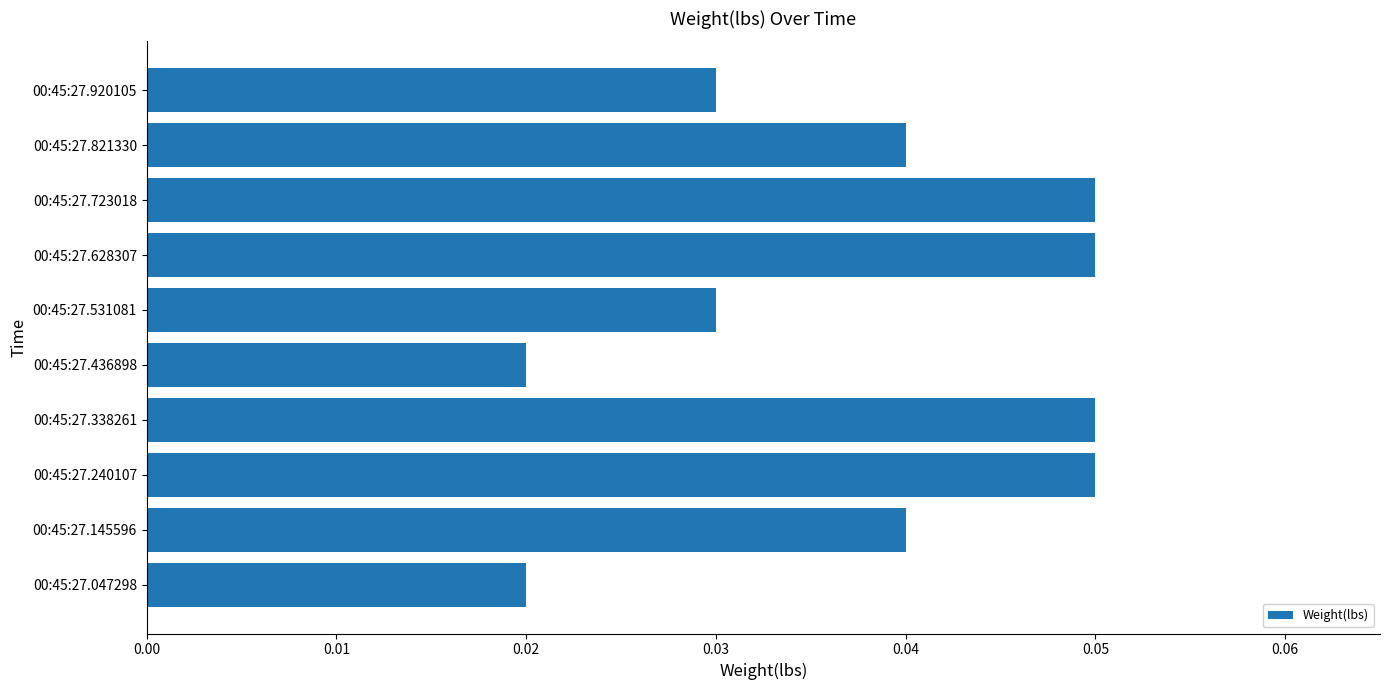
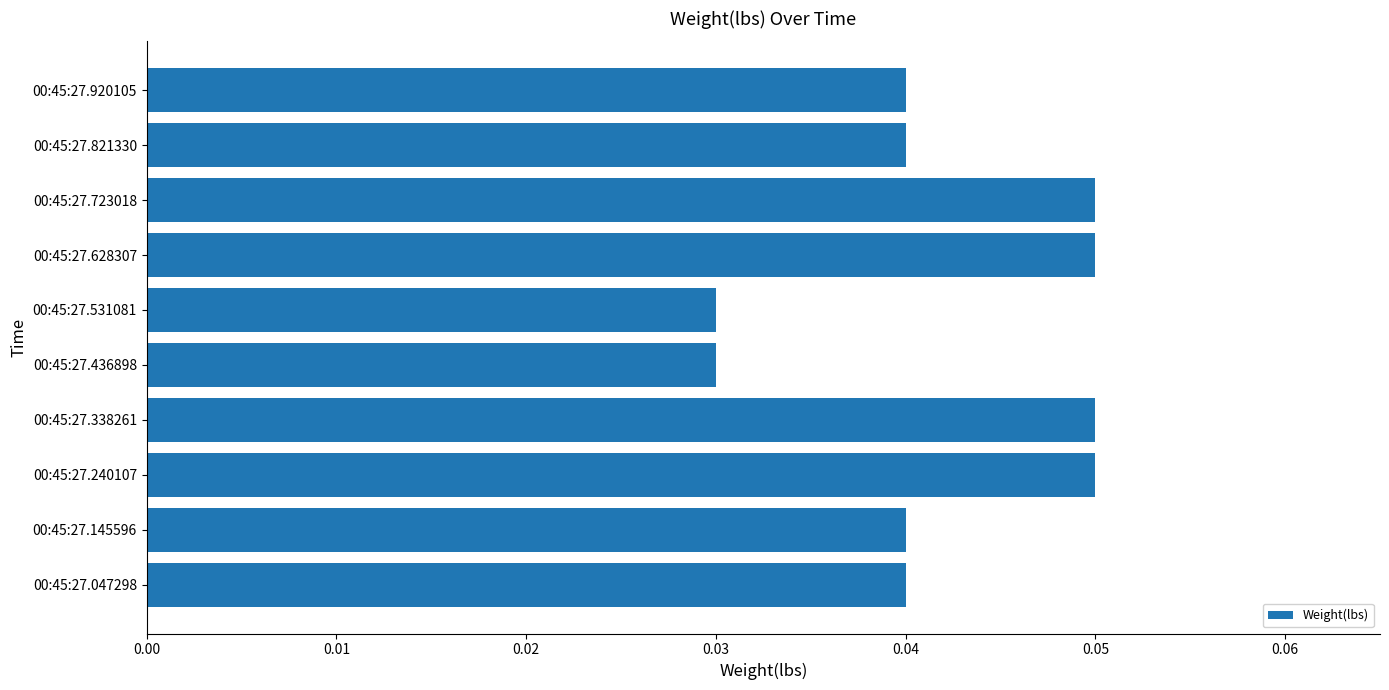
  {
-   "00:45:27.920105": 0.03,
+   "00:45:27.920105": 0.04,
    "00:45:27.821330": 0.04,
    "00:45:27.723018": 0.05,
    "00:45:27.628307": 0.05,
    "00:45:27.531081": 0.03,
-   "00:45:27.436898": 0.02,
+   "00:45:27.436898": 0.03,
    "00:45:27.338261": 0.05,
    "00:45:27.240107": 0.05,
    "00:45:27.145596": 0.04,
-   "00:45:27.047298": 0.02
+   "00:45:27.047298": 0.04
  }
